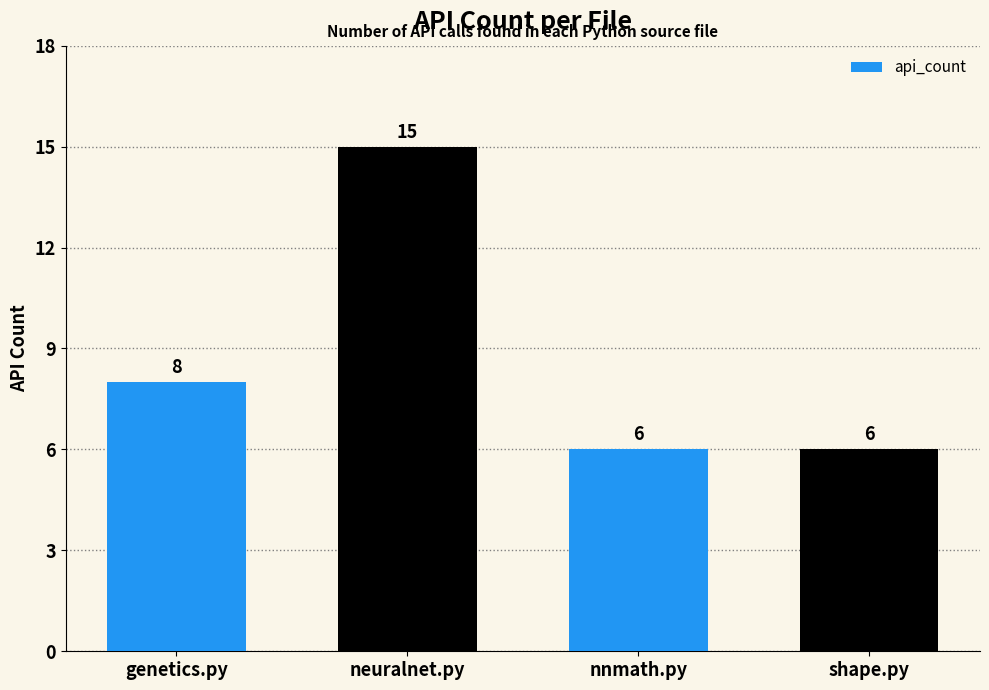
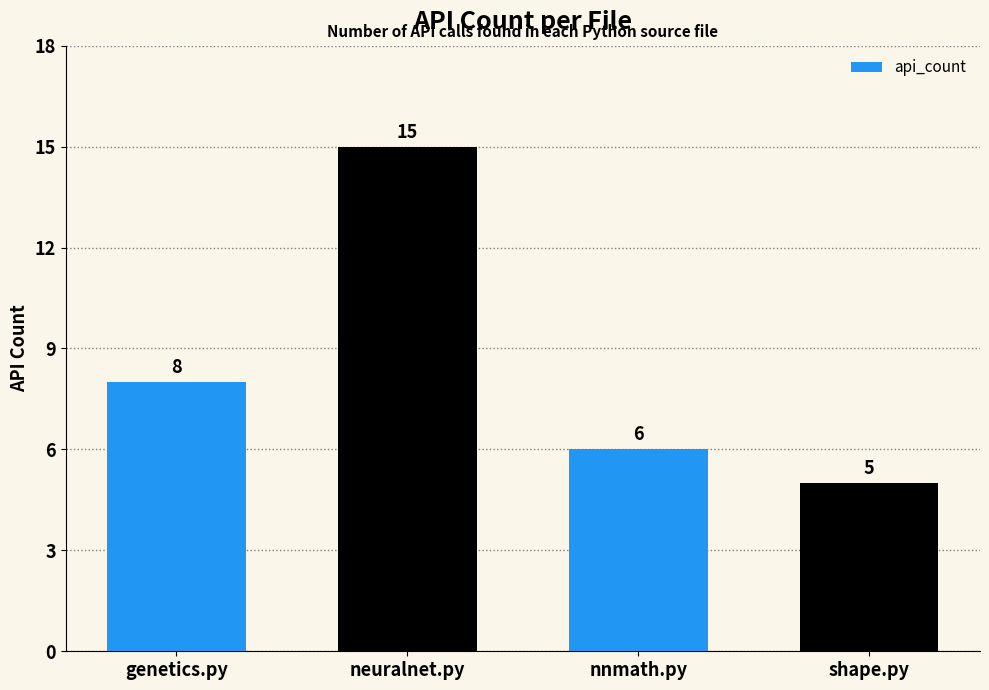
  {
    "genetics.py": 8,
    "neuralnet.py": 15,
    "nnmath.py": 6,
-   "shape.py": 6
+   "shape.py": 5
  }
